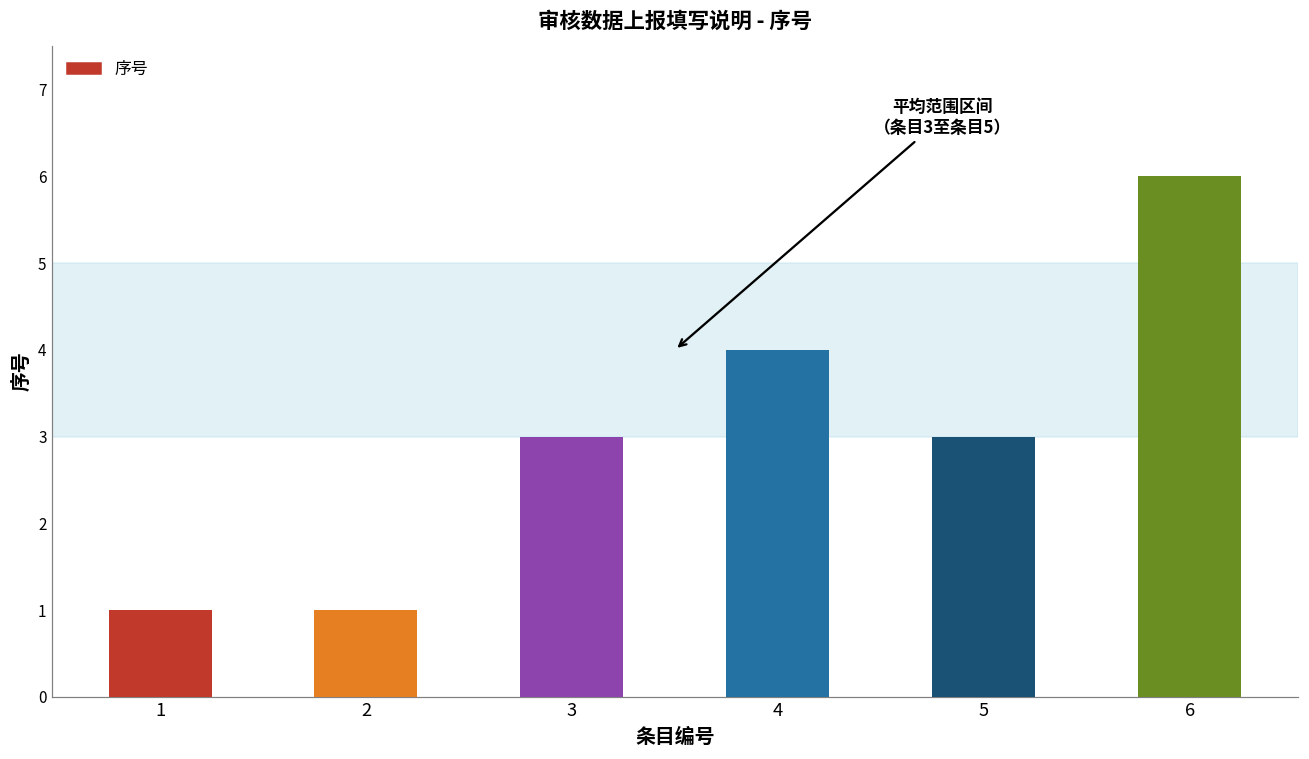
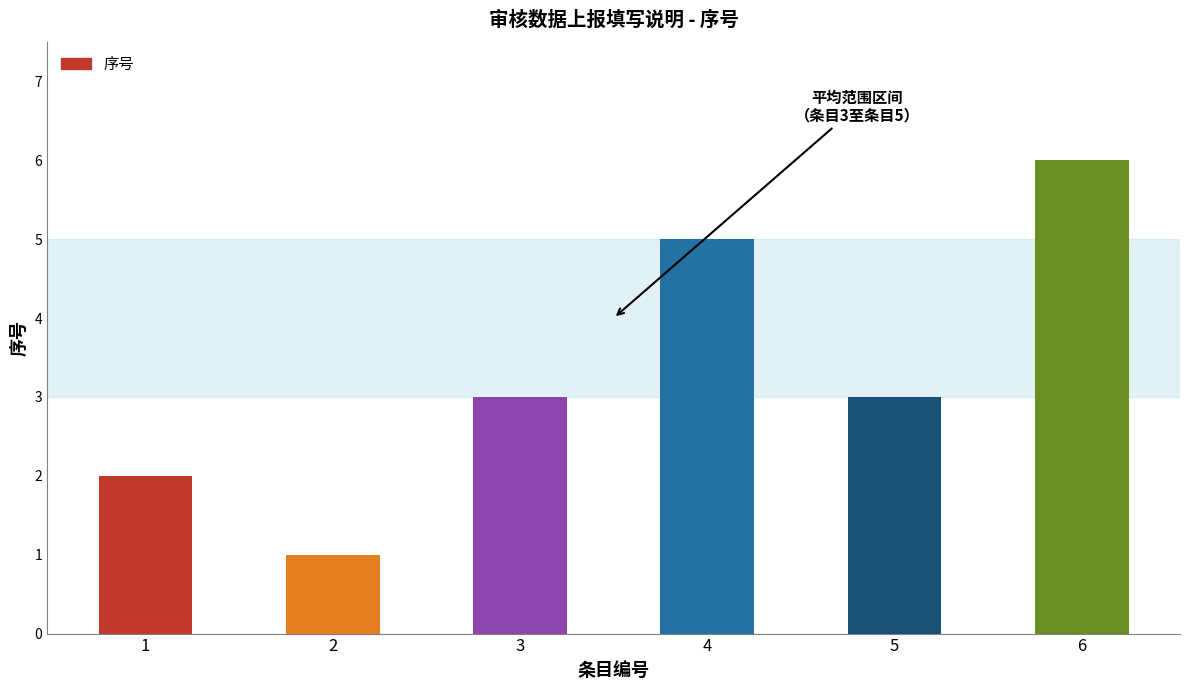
  {
-   "1": 1,
+   "1": 2,
    "2": 1,
    "3": 3,
-   "4": 4,
+   "4": 5,
    "5": 3,
    "6": 6
  }
